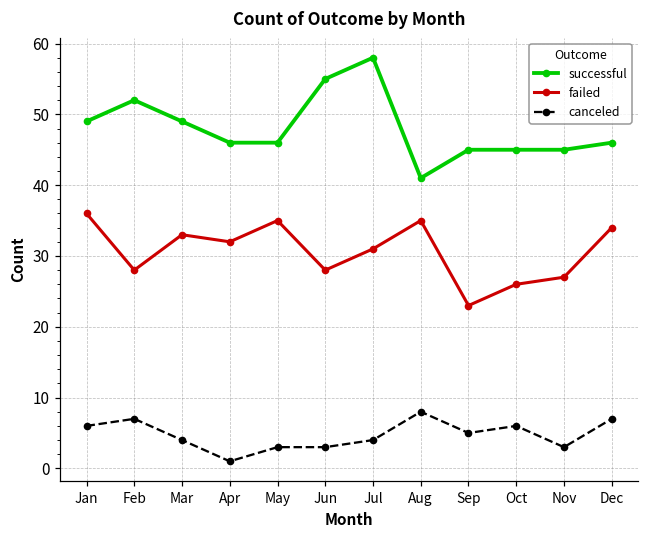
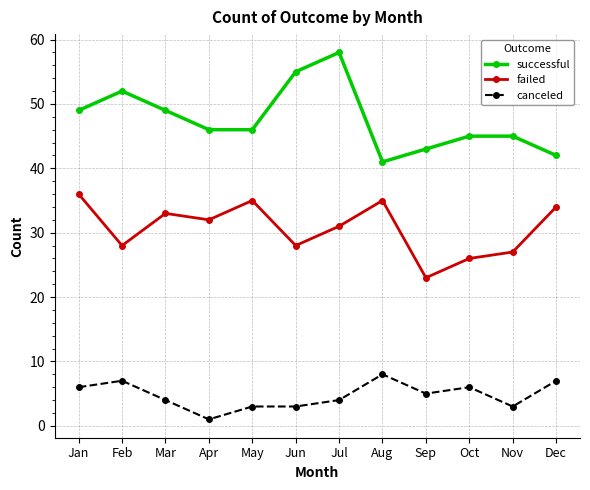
  {
    "successful": {
      "Jan": 49,
      "Feb": 52,
      "Mar": 49,
      "Apr": 46,
      "May": 46,
      "Jun": 55,
      "Jul": 58,
      "Aug": 41,
-     "Sep": 45,
+     "Sep": 43,
      "Oct": 45,
      "Nov": 45,
-     "Dec": 46
+     "Dec": 42
    },
    "failed": {
      "Jan": 36,
      "Feb": 28,
      "Mar": 33,
      "Apr": 32,
      "May": 35,
      "Jun": 28,
      "Jul": 31,
      "Aug": 35,
      "Sep": 23,
      "Oct": 26,
      "Nov": 27,
      "Dec": 34
    },
    "canceled": {
      "Jan": 6,
      "Feb": 7,
      "Mar": 4,
      "Apr": 1,
      "May": 3,
      "Jun": 3,
      "Jul": 4,
      "Aug": 8,
      "Sep": 5,
      "Oct": 6,
      "Nov": 3,
      "Dec": 7
    }
  }
